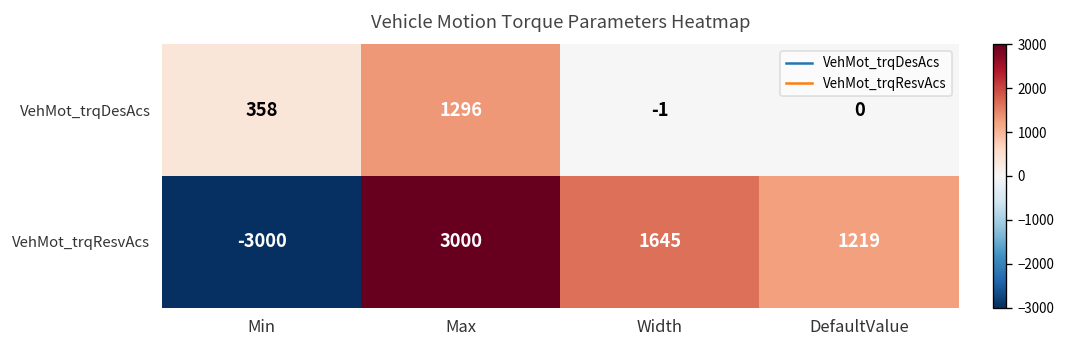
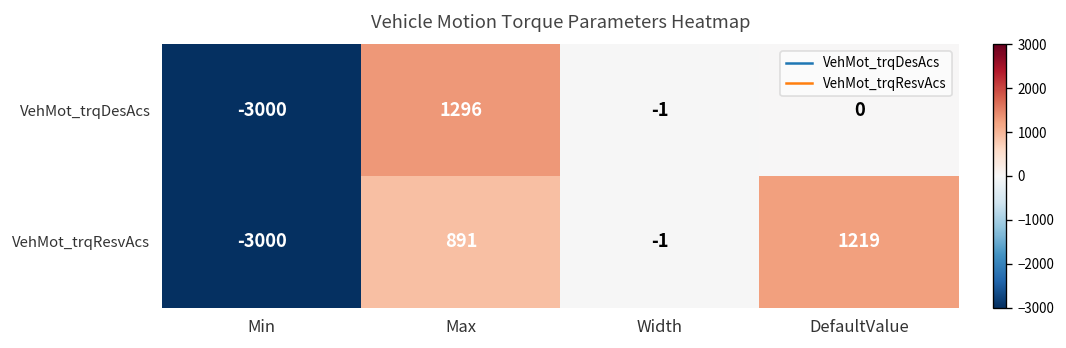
  {
    "VehMot_trqDesAcs": {
-     "Min": 358,
+     "Min": -3000,
      "Max": 1296,
      "Width": -1,
      "DefaultValue": 0
    },
    "VehMot_trqResvAcs": {
      "Min": -3000,
-     "Max": 3000,
-     "Width": 1645,
+     "Max": 891,
+     "Width": -1,
      "DefaultValue": 1219
    }
  }
